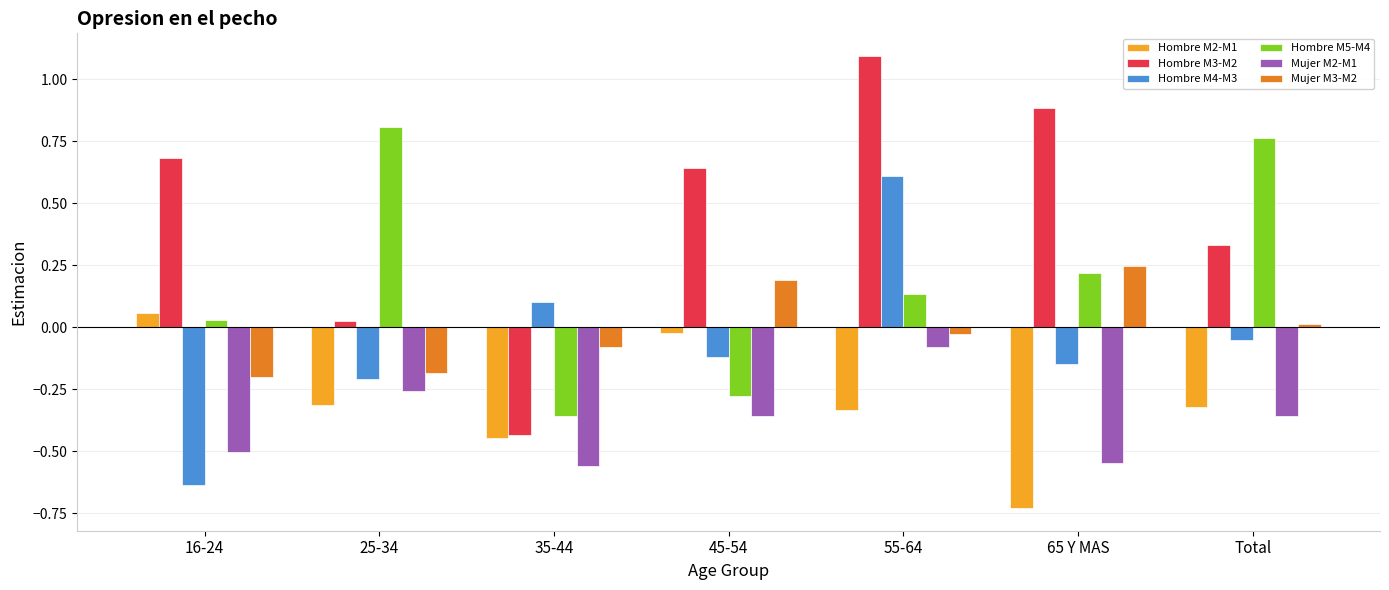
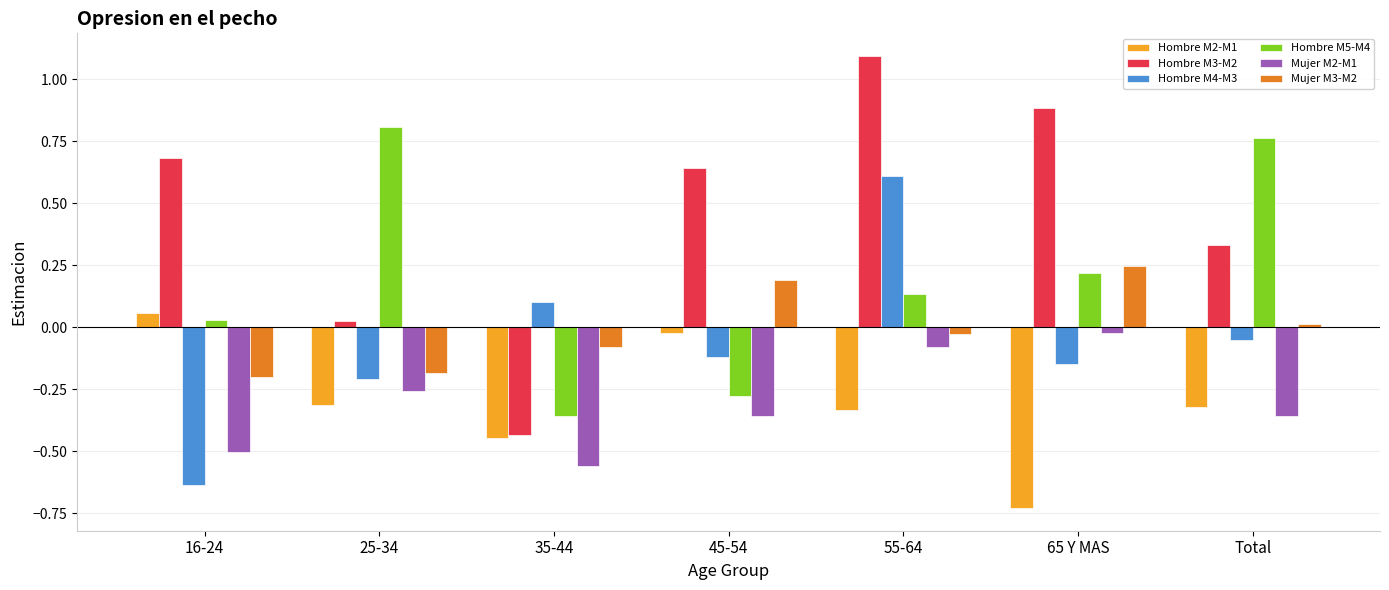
  {
    "Hombre M3-M2": {
      "16-24": 0.68,
      "25-34": 0.02,
      "35-44": -0.43,
      "45-54": 0.64,
      "55-64": 1.09,
      "65 Y MAS": 0.89,
      "Total": 0.33
    },
    "Hombre M4-M3": {
      "16-24": -0.63,
      "25-34": -0.21,
      "35-44": 0.10,
      "45-54": -0.12,
      "55-64": 0.61,
      "65 Y MAS": -0.15,
      "Total": -0.05
    },
    "Hombre M5-M4": {
      "16-24": 0.03,
      "25-34": 0.81,
      "35-44": -0.36,
      "45-54": -0.28,
      "55-64": 0.13,
      "65 Y MAS": 0.22,
      "Total": 0.76
    },
    "Mujer M2-M1": {
      "16-24": -0.50,
      "25-34": -0.26,
      "35-44": -0.56,
      "45-54": -0.36,
      "55-64": -0.08,
-     "65 Y MAS": -0.55,
+     "65 Y MAS": -0.02,
      "Total": -0.36
    }
  }
